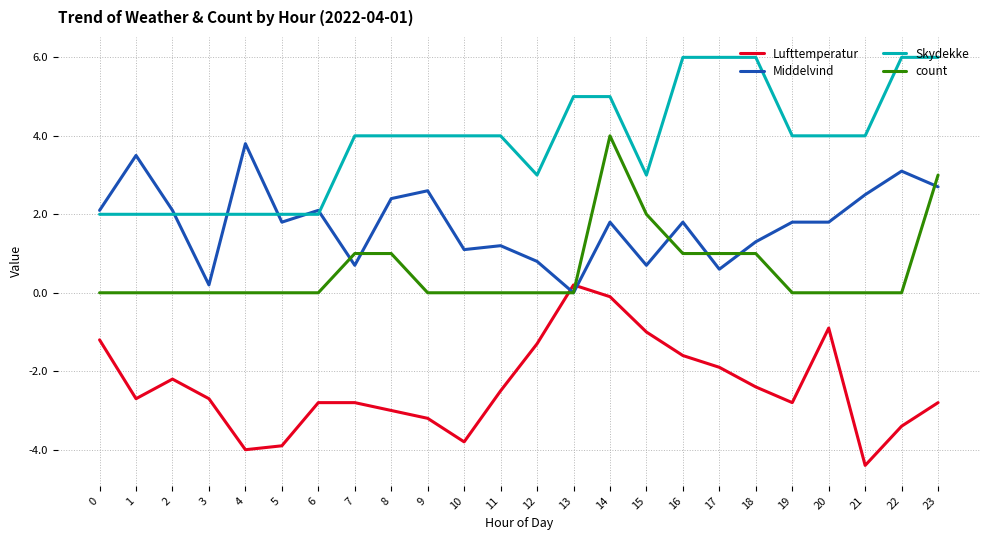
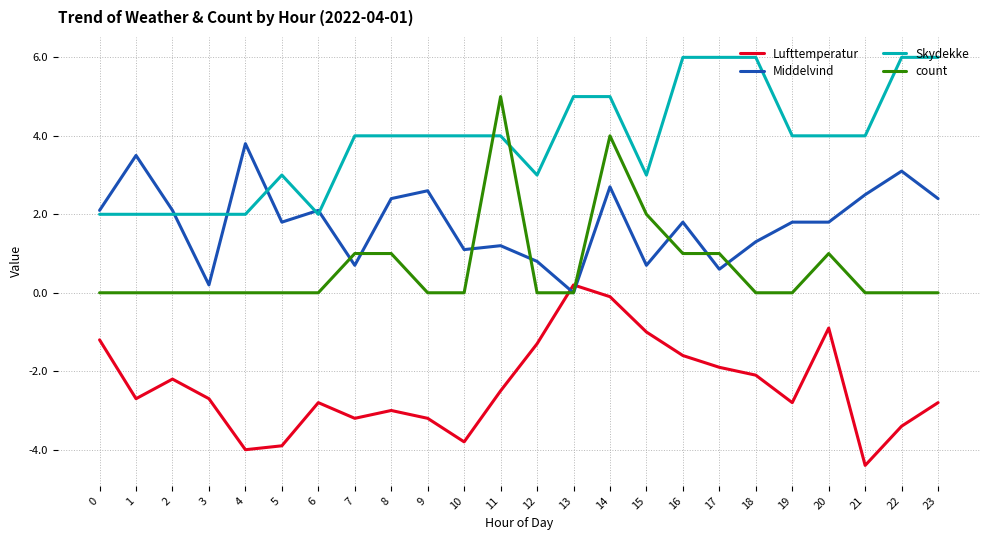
  {
    "Lufttemperatur": {
      "0": -1.2,
      "1": -2.7,
      "2": -2.2,
      "3": -2.7,
      "4": -4.0,
      "5": -3.9,
      "6": -2.8,
-     "7": -2.8,
+     "7": -3.2,
      "8": -3.0,
      "9": -3.2,
      "10": -3.8,
      "11": -2.5,
      "12": -1.3,
      "13": 0.2,
      "14": -0.1,
      "15": -1.0,
      "16": -1.6,
      "17": -1.9,
-     "18": -2.4,
+     "18": -2.1,
      "19": -2.8,
      "20": -0.9,
      "21": -4.4,
      "22": -3.4,
      "23": -2.8
    },
    "Middelvind": {
      "0": 2.1,
      "1": 3.5,
      "2": 2.1,
      "3": 0.2,
      "4": 3.8,
      "5": 1.8,
      "6": 2.1,
      "7": 0.7,
      "8": 2.4,
      "9": 2.6,
      "10": 1.1,
      "11": 1.2,
      "12": 0.8,
-     "14": 1.8,
+     "14": 2.7,
      "15": 0.7,
      "16": 1.8,
      "17": 0.6,
      "18": 1.3,
      "19": 1.8,
      "20": 1.8,
      "21": 2.5,
      "22": 3.1,
-     "23": 2.7
+     "23": 2.4
    },
    "Skydekke": {
      "0": 2,
      "1": 2,
      "2": 2,
      "3": 2,
      "4": 2,
-     "5": 2,
+     "5": 3,
      "6": 2,
      "7": 4,
      "8": 4,
      "9": 4,
      "10": 4,
      "11": 4,
      "12": 3,
      "13": 5,
      "14": 5,
      "15": 3,
      "16": 6,
      "17": 6,
      "18": 6,
      "19": 4,
      "20": 4,
      "21": 4,
      "22": 6,
      "23": 6
    },
    "count": {
      "0": 0,
      "1": 0,
      "2": 0,
      "3": 0,
      "4": 0,
      "5": 0,
      "6": 0,
      "7": 1,
      "8": 1,
      "9": 0,
      "10": 0,
-     "11": 0,
+     "11": 5,
      "12": 0,
      "14": 4,
      "15": 2,
      "16": 1,
      "17": 1,
-     "18": 1,
+     "18": 0,
      "19": 0,
-     "20": 0,
+     "20": 1,
      "21": 0,
      "22": 0,
-     "23": 3
+     "23": 0
    }
  }
